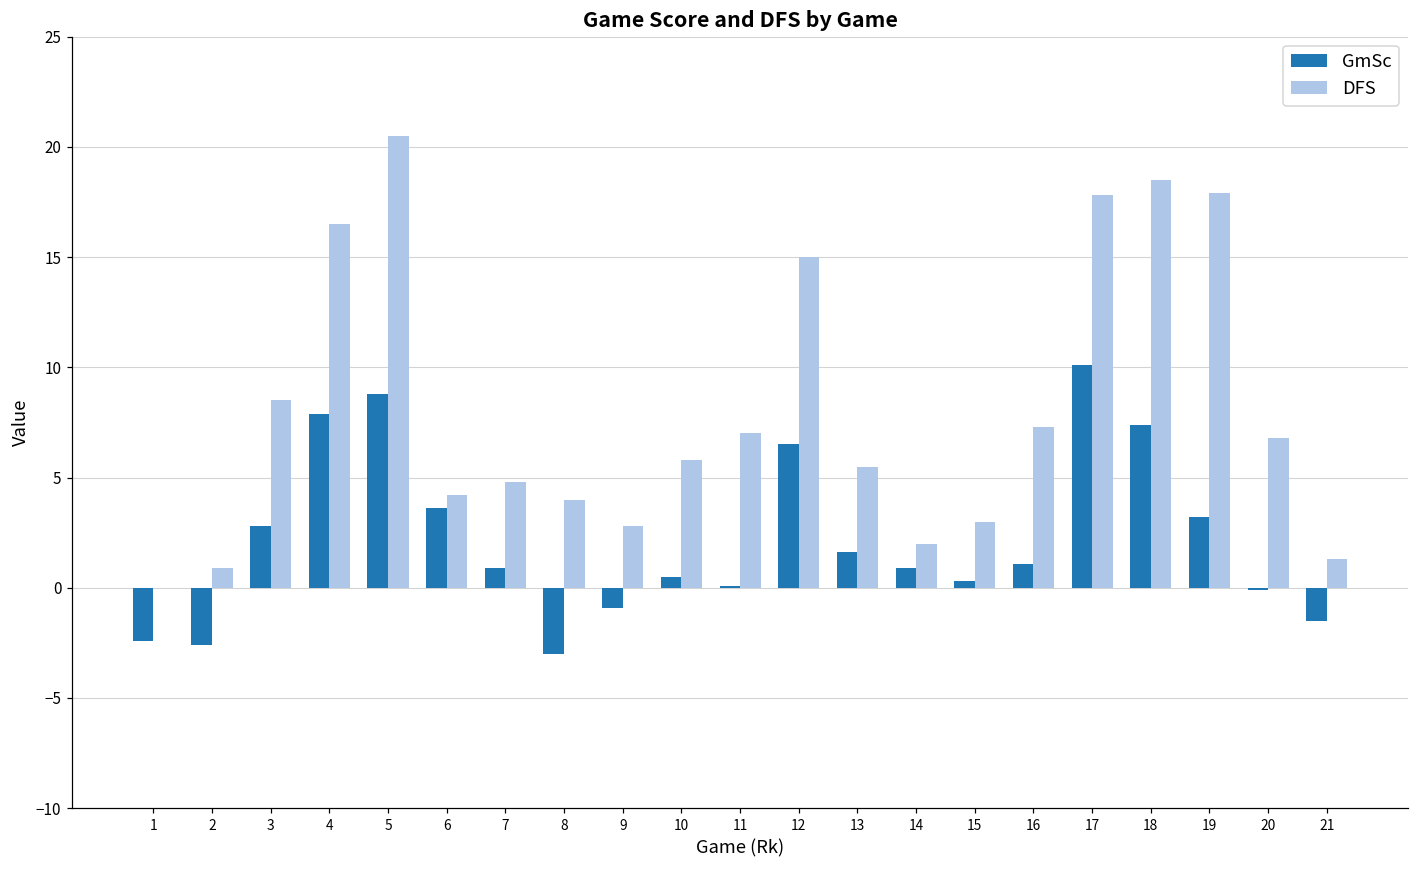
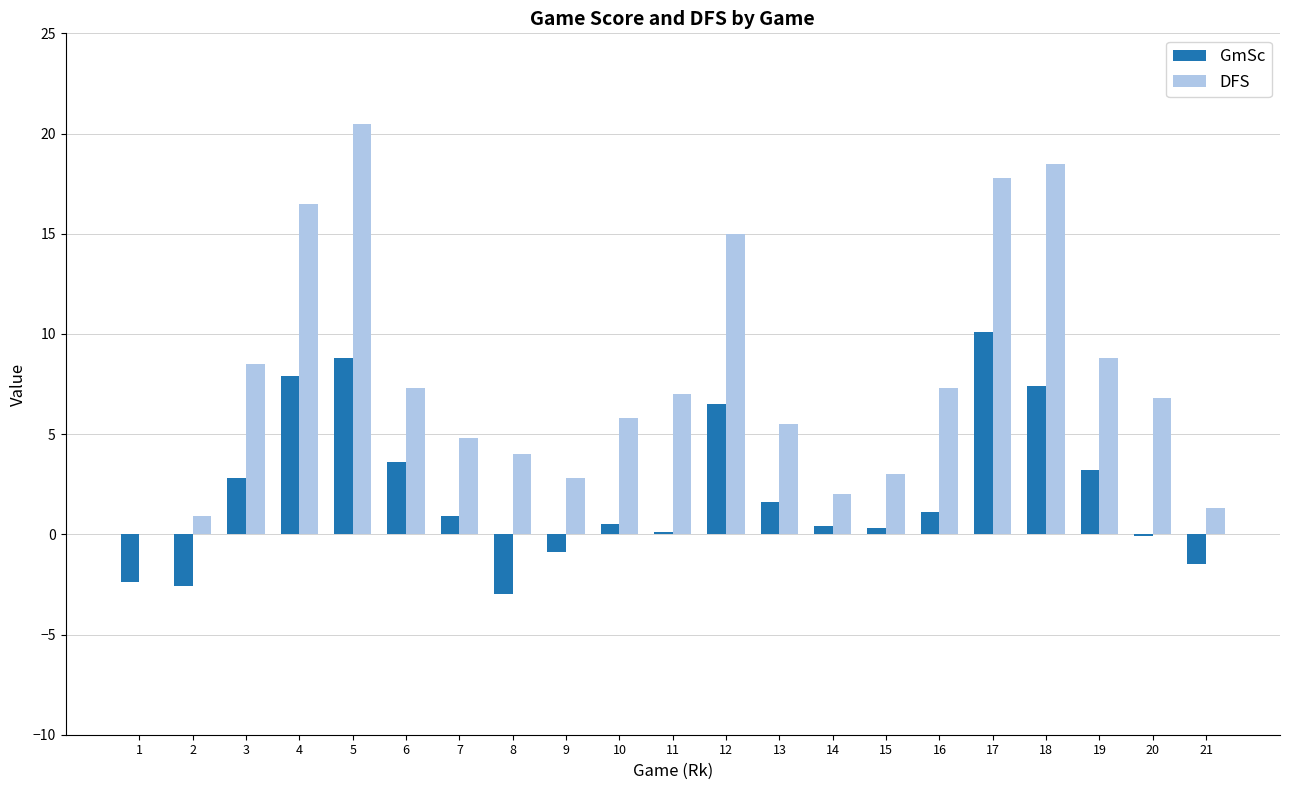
  {
    "GmSc": {
      "1": -2.4,
      "2": -2.6,
      "3": 2.8,
      "4": 7.9,
      "5": 8.8,
      "6": 3.6,
      "7": 0.9,
      "8": -3.0,
      "9": -0.9,
      "10": 0.5,
      "12": 6.5,
      "13": 1.6,
-     "14": 0.9,
+     "14": 0.4,
      "15": 0.3,
      "16": 1.1,
      "17": 10.1,
      "18": 7.4,
      "19": 3.2,
      "21": -1.5
    },
    "DFS": {
      "1": 0.0,
      "2": 0.9,
      "3": 8.5,
      "4": 16.5,
      "5": 20.5,
-     "6": 4.2,
+     "6": 7.3,
      "7": 4.8,
      "8": 4.0,
      "9": 2.8,
      "10": 5.8,
      "11": 7.0,
      "12": 15.0,
      "13": 5.5,
      "14": 2.0,
      "15": 3.0,
      "16": 7.3,
      "17": 17.8,
      "18": 18.5,
-     "19": 17.9,
+     "19": 8.8,
      "20": 6.8,
      "21": 1.3
    }
  }
